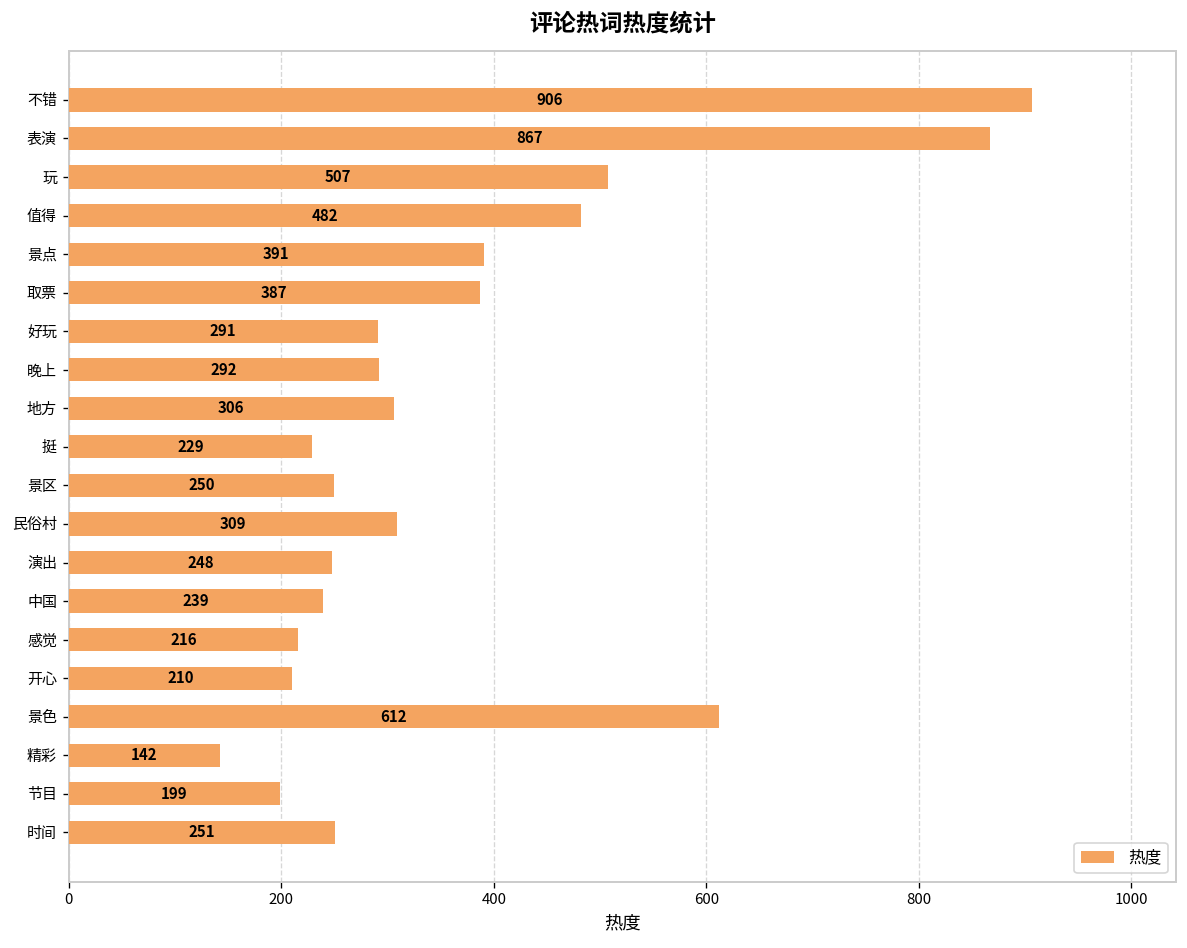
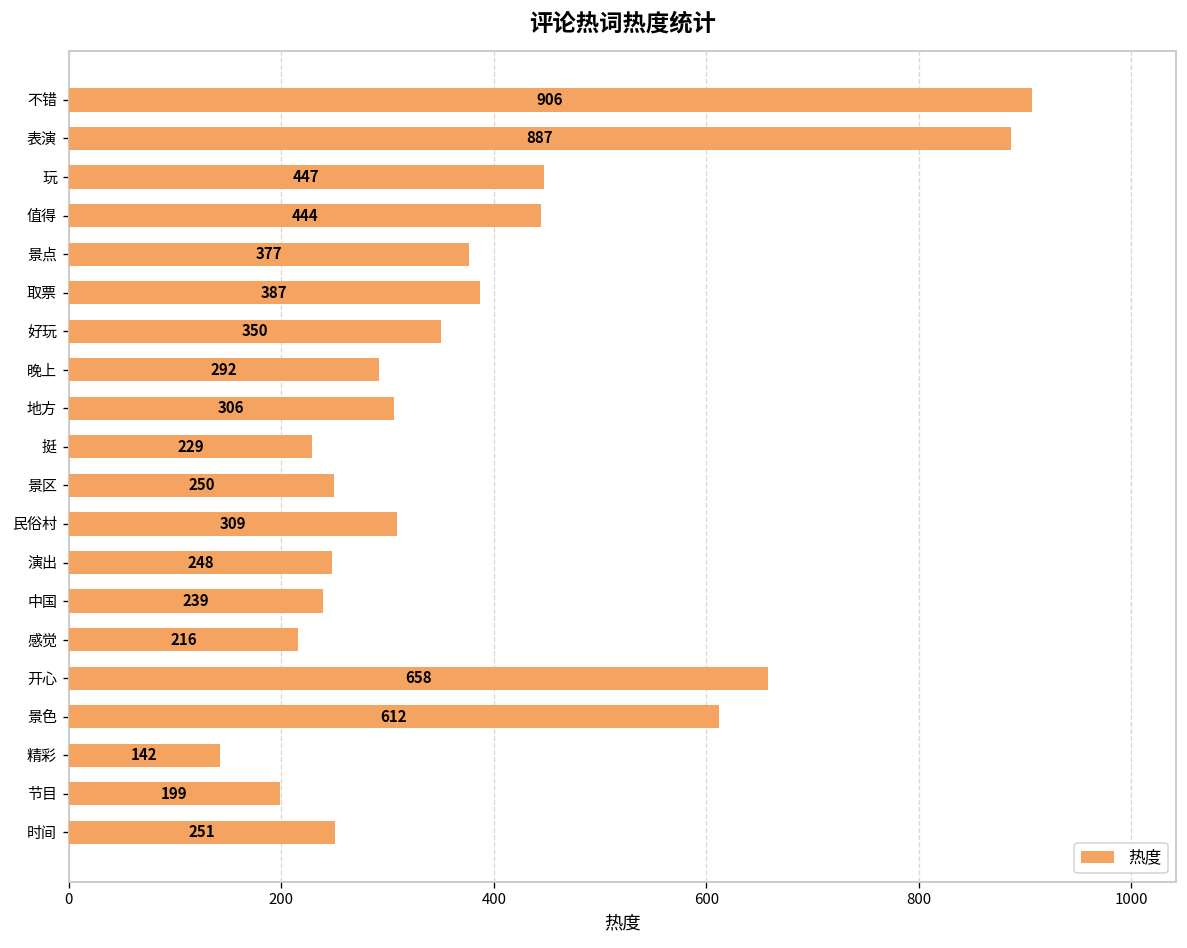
  {
    "不错": 906,
-   "表演": 867,
-   "玩": 507,
-   "值得": 482,
-   "景点": 391,
+   "表演": 887,
+   "玩": 447,
+   "值得": 444,
+   "景点": 377,
    "取票": 387,
-   "好玩": 291,
+   "好玩": 350,
    "晚上": 292,
    "地方": 306,
    "挺": 229,
    "景区": 250,
    "民俗村": 309,
    "演出": 248,
    "中国": 239,
    "感觉": 216,
-   "开心": 210,
+   "开心": 658,
    "景色": 612,
    "精彩": 142,
    "节目": 199,
    "时间": 251
  }
